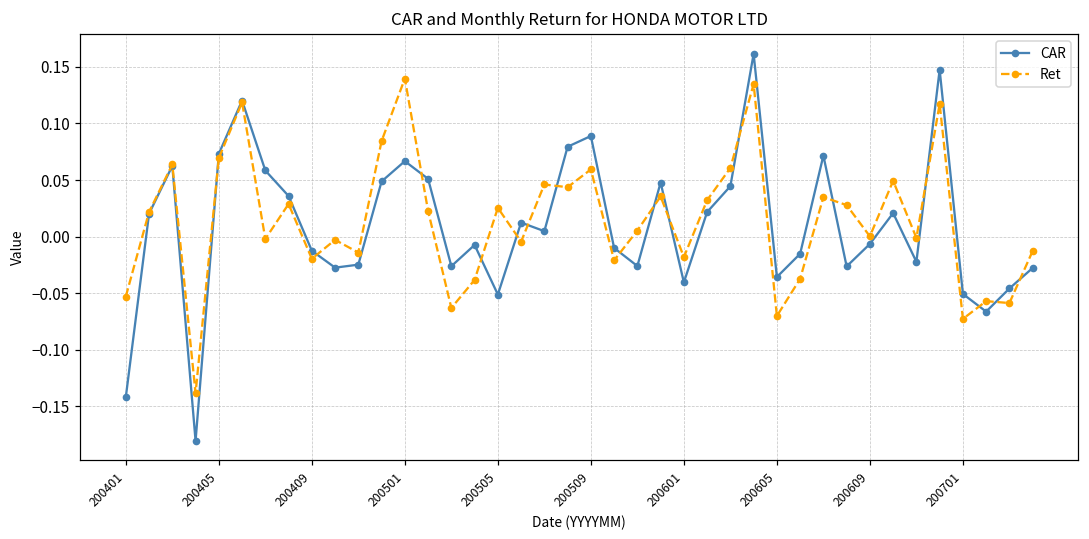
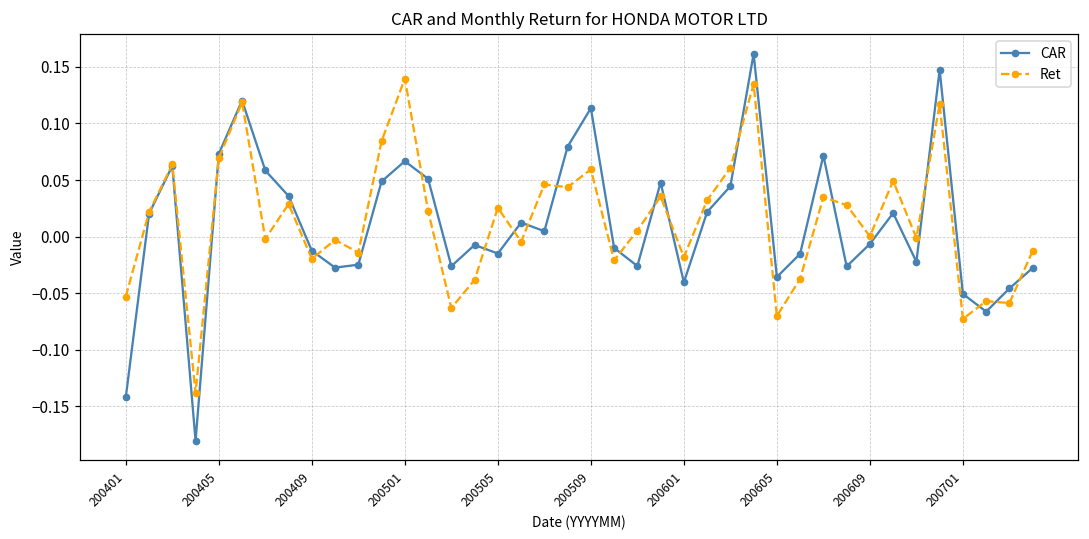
  {
    "CAR": {
      "200401": -0.142,
      "200405": 0.073,
      "200409": -0.012,
      "200501": 0.067,
-     "200505": -0.051,
-     "200509": 0.089,
+     "200505": -0.015,
+     "200509": 0.113,
      "200601": -0.040,
      "200605": -0.036,
      "200609": -0.006,
      "200701": -0.051
    },
    "Ret": {
      "200401": -0.053,
      "200405": 0.069,
      "200409": -0.020,
      "200501": 0.140,
      "200505": 0.025,
      "200509": 0.059,
      "200601": -0.018,
      "200605": -0.070,
      "200609": 0.000,
      "200701": -0.073
    }
  }
